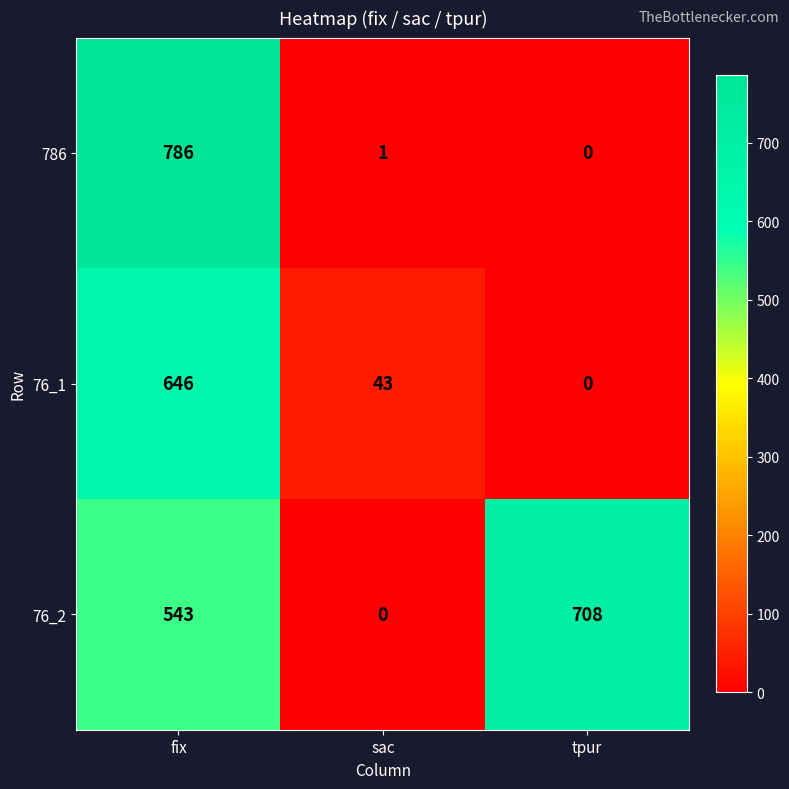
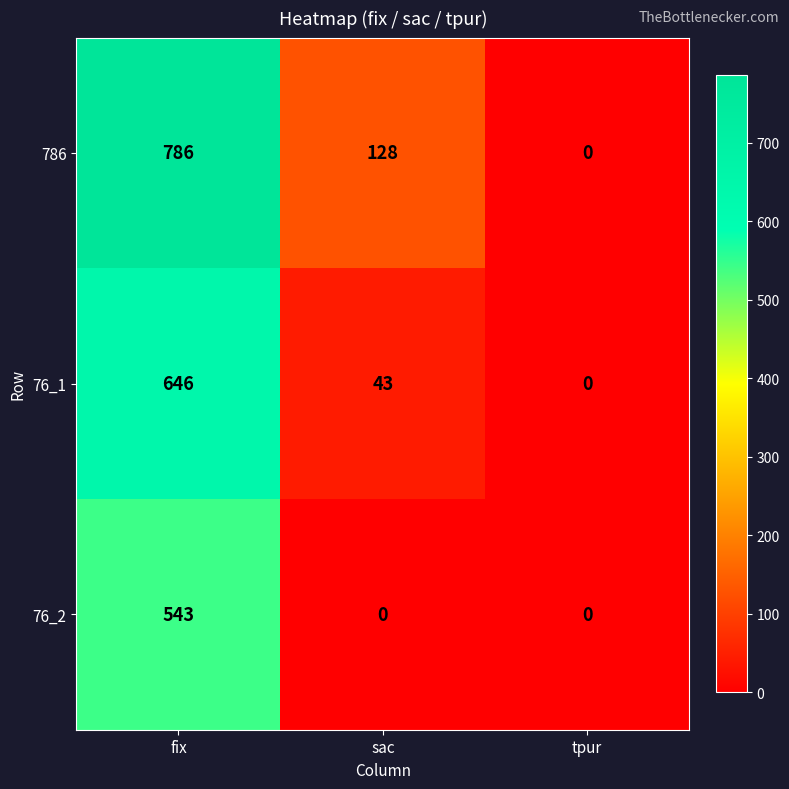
  {
    "786": {
      "fix": 786,
-     "sac": 1,
+     "sac": 128,
      "tpur": 0
    },
    "76_1": {
      "fix": 646,
      "sac": 43,
      "tpur": 0
    },
    "76_2": {
      "fix": 543,
      "sac": 0,
-     "tpur": 708
+     "tpur": 0
    }
  }
